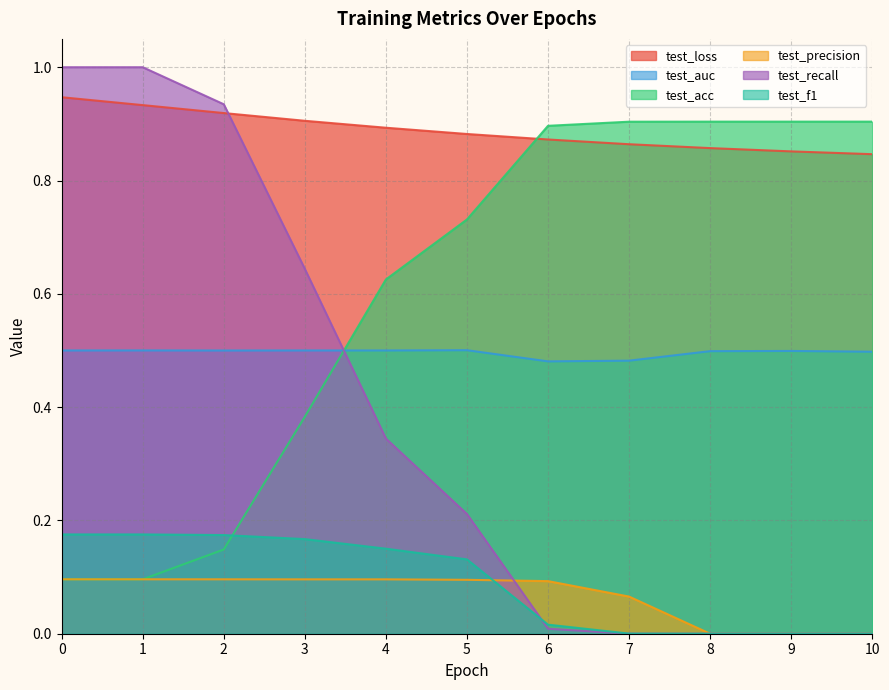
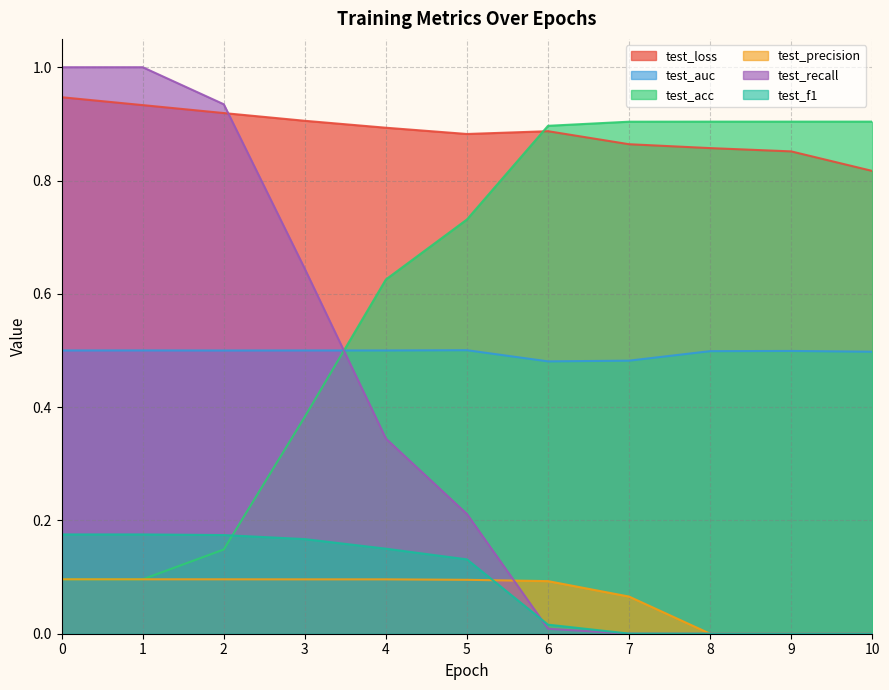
  {
    "test_loss": {
      "0": 0.95,
      "1": 0.93,
      "2": 0.92,
      "3": 0.91,
      "4": 0.89,
      "5": 0.88,
-     "6": 0.87,
+     "6": 0.89,
      "7": 0.86,
      "8": 0.86,
      "9": 0.85,
-     "10": 0.85
+     "10": 0.82
    },
    "test_auc": {
      "0": 0.50,
      "1": 0.50,
      "2": 0.50,
      "3": 0.50,
      "4": 0.50,
      "5": 0.50,
      "6": 0.48,
      "7": 0.48,
      "8": 0.50,
      "9": 0.50,
      "10": 0.50
    },
    "test_precision": {
      "2": 0.10,
      "3": 0.10,
      "4": 0.10,
      "5": 0.10,
      "6": 0.09,
      "7": 0.07
    },
    "test_recall": {
      "0": 1.00,
      "1": 1.00,
      "2": 0.93,
      "3": 0.64,
      "4": 0.34,
      "5": 0.21,
      "6": 0.01
    }
  }
